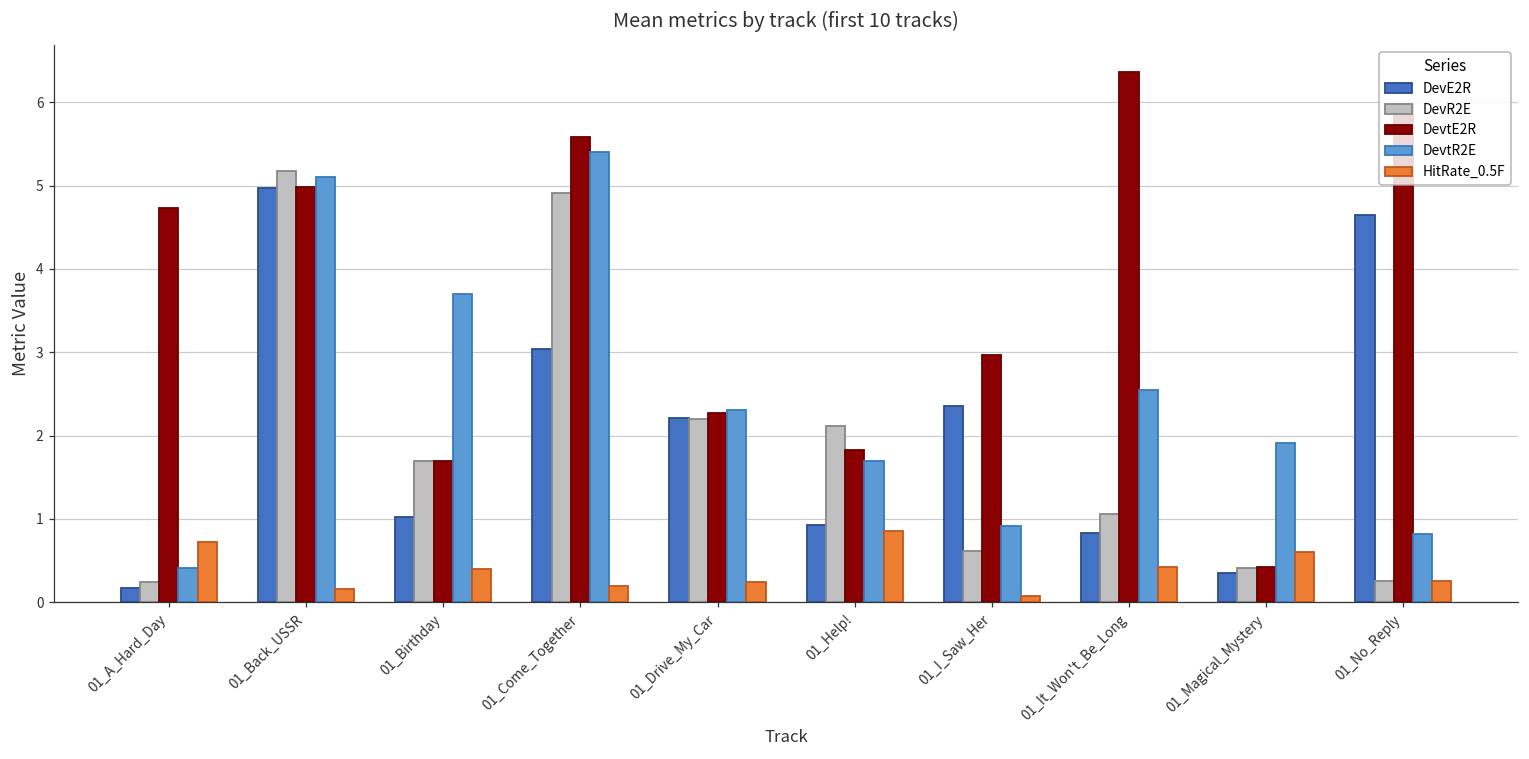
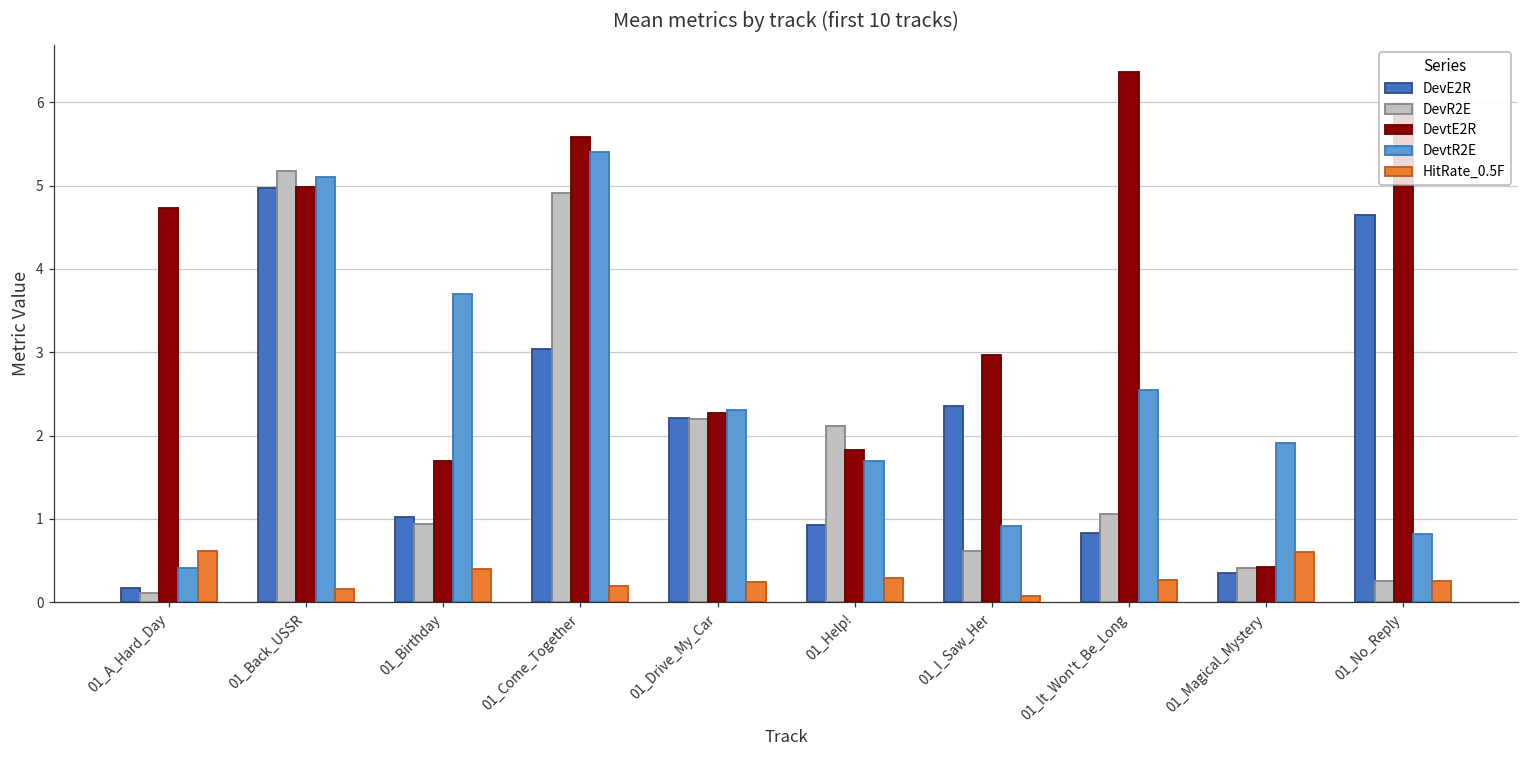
  {
    "DevR2E": {
-     "01_A_Hard_Day": 0.2,
+     "01_A_Hard_Day": 0.1,
      "01_Back_USSR": 5.2,
-     "01_Birthday": 1.7,
+     "01_Birthday": 0.9,
      "01_Come_Together": 4.9,
      "01_Drive_My_Car": 2.2,
      "01_Help!": 2.1,
      "01_I_Saw_Her": 0.6,
      "01_It_Won't_Be_Long": 1.1,
      "01_Magical_Mystery": 0.4,
      "01_No_Reply": 0.3
    },
    "DevtE2R": {
      "01_A_Hard_Day": 4.7,
      "01_Back_USSR": 5.0,
      "01_Birthday": 1.7,
      "01_Come_Together": 5.6,
      "01_Drive_My_Car": 2.3,
      "01_Help!": 1.8,
      "01_I_Saw_Her": 3.0,
      "01_It_Won't_Be_Long": 6.4,
      "01_Magical_Mystery": 0.4
    },
    "HitRate_0.5F": {
-     "01_A_Hard_Day": 0.7,
+     "01_A_Hard_Day": 0.6,
      "01_Back_USSR": 0.2,
      "01_Birthday": 0.4,
      "01_Come_Together": 0.2,
      "01_Drive_My_Car": 0.2,
-     "01_Help!": 0.9,
+     "01_Help!": 0.3,
      "01_I_Saw_Her": 0.1,
-     "01_It_Won't_Be_Long": 0.4,
+     "01_It_Won't_Be_Long": 0.3,
      "01_Magical_Mystery": 0.6,
      "01_No_Reply": 0.3
    }
  }
